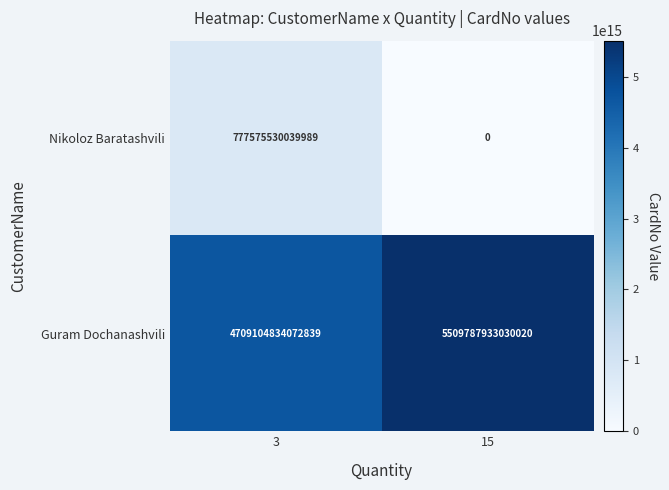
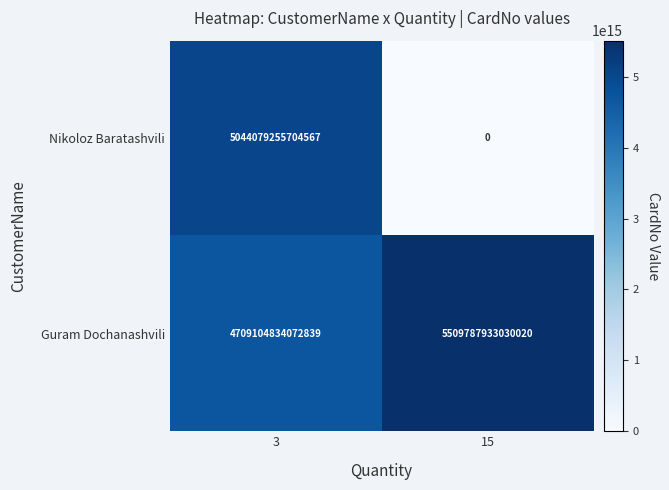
  {
    "Nikoloz Baratashvili": {
-     "3": 777575530039989,
+     "3": 5044079255704567,
      "15": 0
    },
    "Guram Dochanashvili": {
      "3": 4709104834072839,
      "15": 5509787933030020
    }
  }
